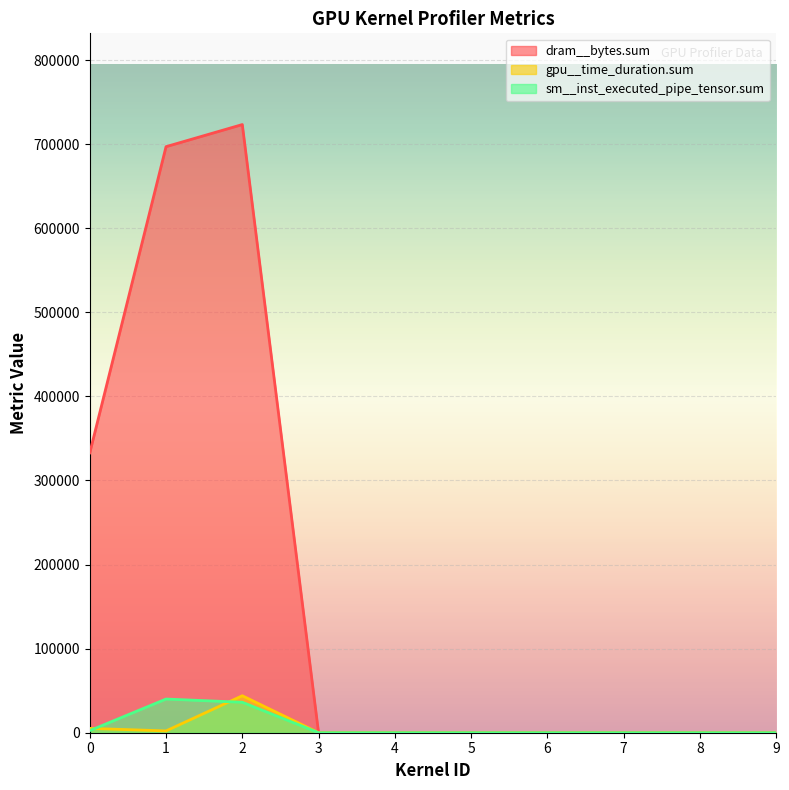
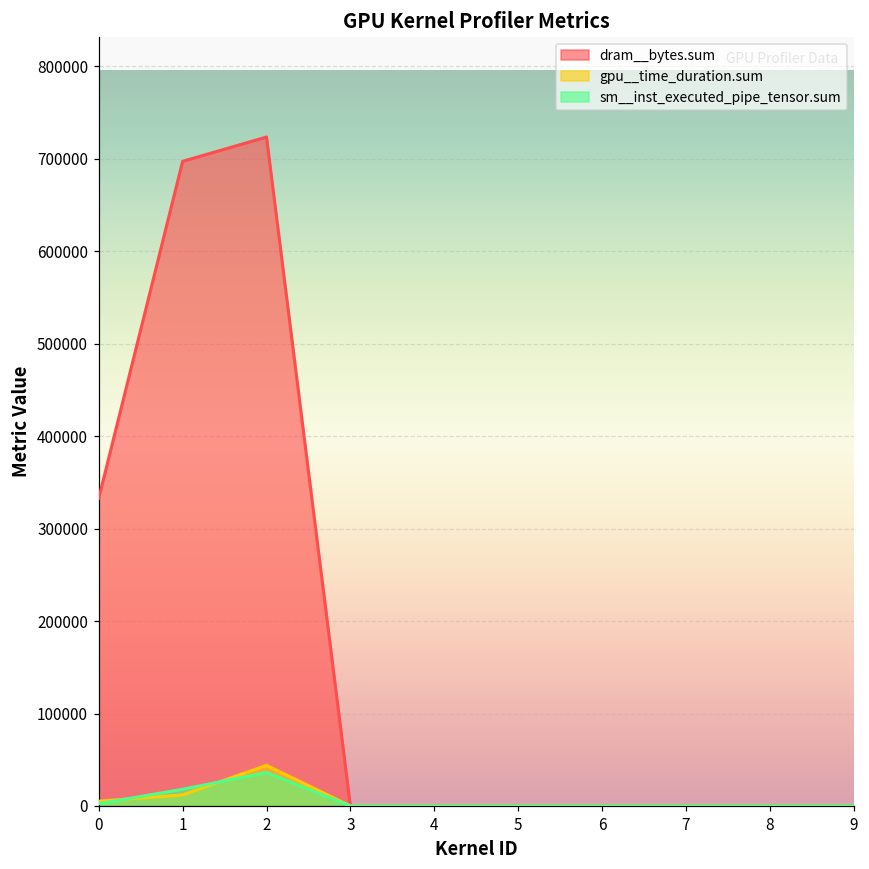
  {
    "dram__bytes.sum": {
      "0": 330000,
      "1": 700000,
      "2": 720000
    },
    "gpu__time_duration.sum": {
-     "1": 0,
+     "1": 10000,
      "2": 40000
    },
    "sm__inst_executed_pipe_tensor.sum": {
-     "1": 40000,
+     "1": 20000,
      "2": 40000
    }
  }
